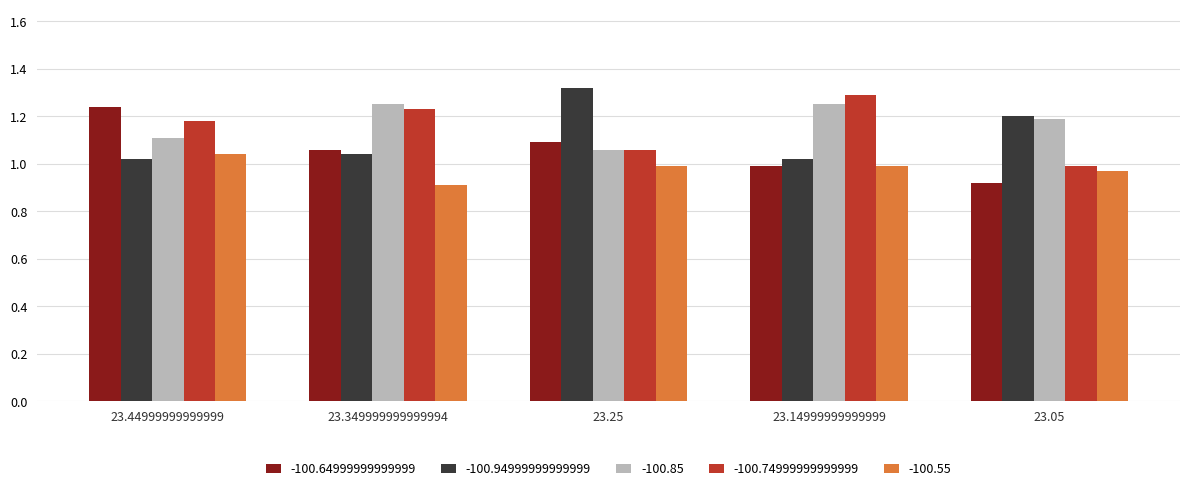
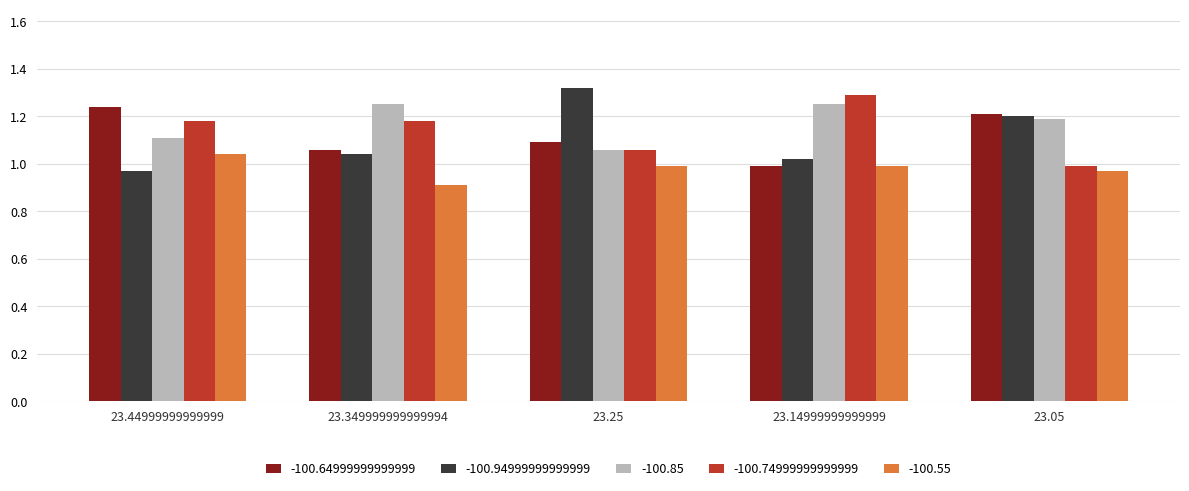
  {
    "-100.64999999999999": {
      "23.44999999999999": 1.24,
      "23.349999999999994": 1.06,
      "23.25": 1.09,
      "23.14999999999999": 0.99,
-     "23.05": 0.92
+     "23.05": 1.21
    },
    "-100.94999999999999": {
-     "23.44999999999999": 1.02,
+     "23.44999999999999": 0.97,
      "23.349999999999994": 1.04,
      "23.25": 1.32,
      "23.14999999999999": 1.02,
      "23.05": 1.20
    },
    "-100.85": {
      "23.44999999999999": 1.11,
      "23.349999999999994": 1.25,
      "23.25": 1.06,
      "23.14999999999999": 1.25,
      "23.05": 1.19
    },
    "-100.74999999999999": {
      "23.44999999999999": 1.18,
-     "23.349999999999994": 1.23,
+     "23.349999999999994": 1.18,
      "23.25": 1.06,
      "23.14999999999999": 1.29,
      "23.05": 0.99
    },
    "-100.55": {
      "23.44999999999999": 1.04,
      "23.349999999999994": 0.91,
      "23.25": 0.99,
      "23.14999999999999": 0.99,
      "23.05": 0.97
    }
  }
